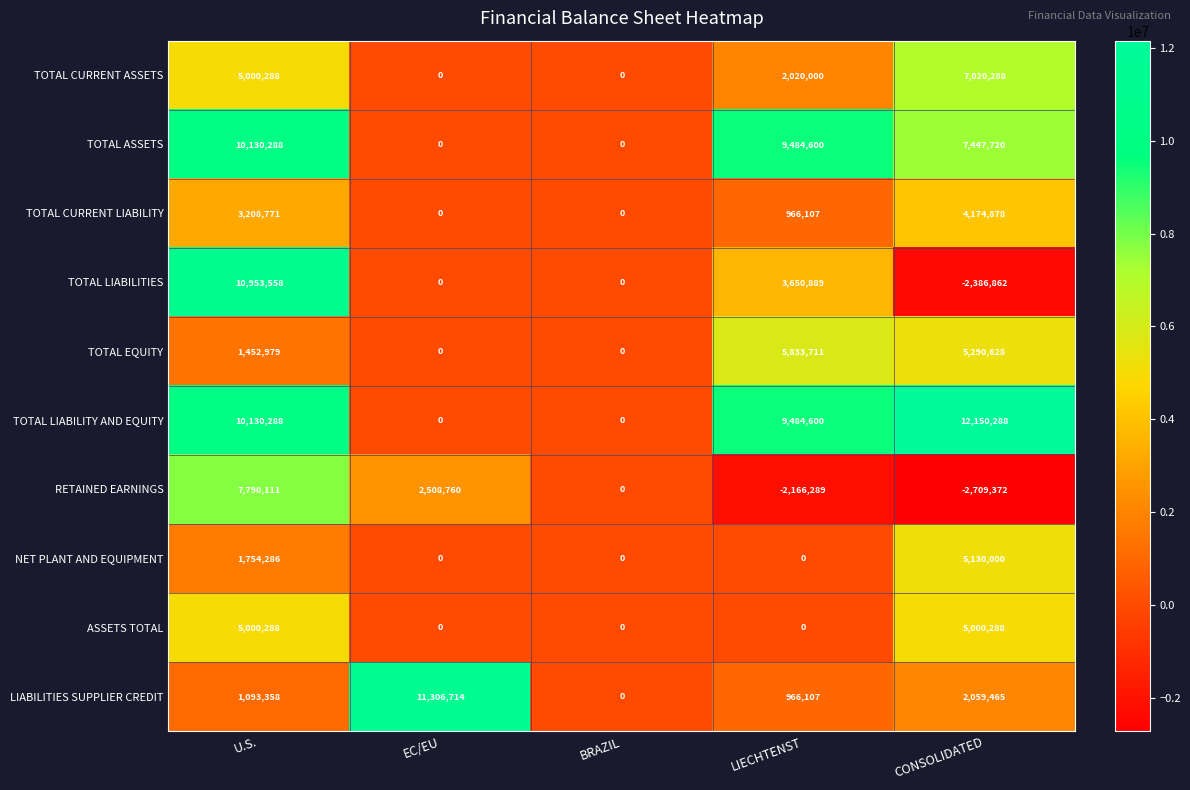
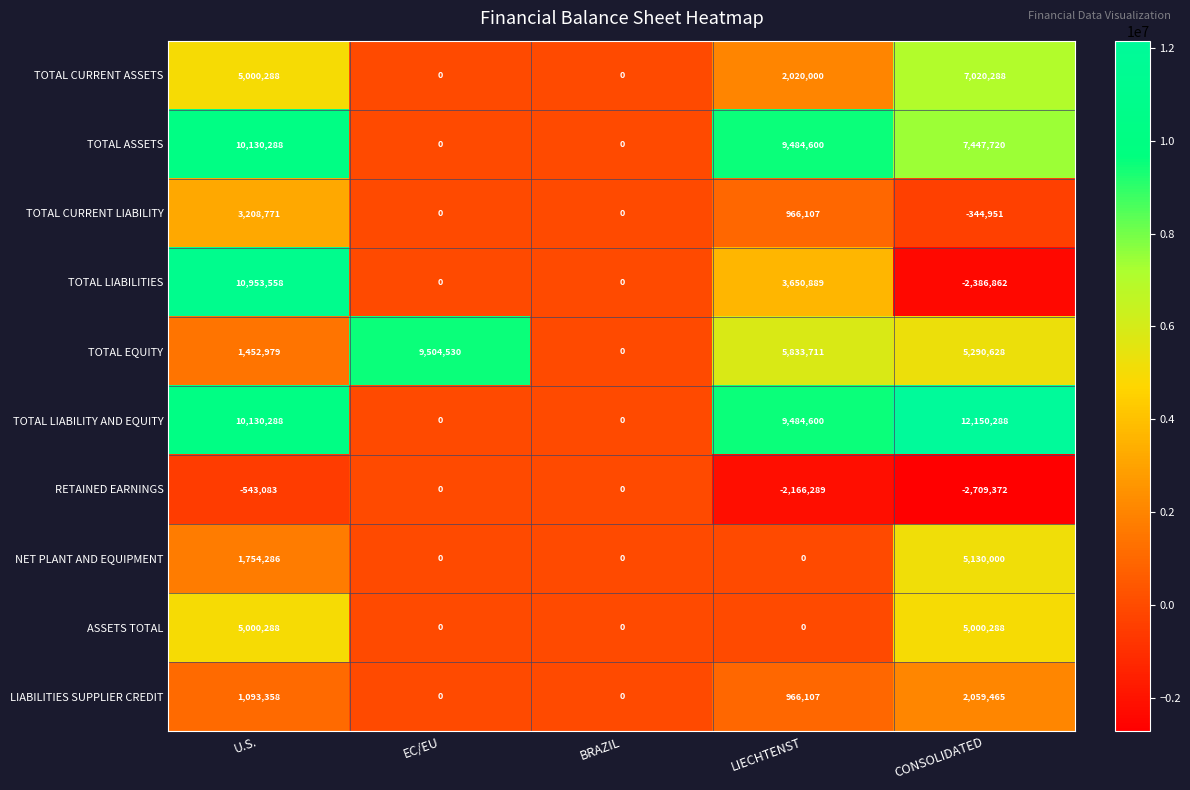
  {
    "TOTAL CURRENT ASSETS": {
      "U.S.": "5,000,288",
      "EC/EU": "0",
      "BRAZIL": "0",
      "LIECHTENST": "2,020,000",
      "CONSOLIDATED": "7,020,288"
    },
    "TOTAL ASSETS": {
      "U.S.": "10,130,288",
      "EC/EU": "0",
      "BRAZIL": "0",
      "LIECHTENST": "9,484,600",
      "CONSOLIDATED": "7,447,720"
    },
    "TOTAL CURRENT LIABILITY": {
      "U.S.": "3,208,771",
      "EC/EU": "0",
      "BRAZIL": "0",
      "LIECHTENST": "966,107",
-     "CONSOLIDATED": "4,174,878"
+     "CONSOLIDATED": "-344,951"
    },
    "TOTAL LIABILITIES": {
      "U.S.": "10,953,558",
      "EC/EU": "0",
      "BRAZIL": "0",
      "LIECHTENST": "3,650,889",
      "CONSOLIDATED": "-2,386,862"
    },
    "TOTAL EQUITY": {
      "U.S.": "1,452,979",
-     "EC/EU": "0",
+     "EC/EU": "9,504,530",
      "BRAZIL": "0",
      "LIECHTENST": "5,833,711",
      "CONSOLIDATED": "5,290,628"
    },
    "TOTAL LIABILITY AND EQUITY": {
      "U.S.": "10,130,288",
      "EC/EU": "0",
      "BRAZIL": "0",
      "LIECHTENST": "9,484,600",
      "CONSOLIDATED": "12,150,288"
    },
    "RETAINED EARNINGS": {
-     "U.S.": "7,790,111",
-     "EC/EU": "2,508,760",
+     "U.S.": "-543,083",
+     "EC/EU": "0",
      "BRAZIL": "0",
      "LIECHTENST": "-2,166,289",
      "CONSOLIDATED": "-2,709,372"
    },
    "NET PLANT AND EQUIPMENT": {
      "U.S.": "1,754,286",
      "EC/EU": "0",
      "BRAZIL": "0",
      "LIECHTENST": "0",
      "CONSOLIDATED": "5,130,000"
    },
    "ASSETS TOTAL": {
      "U.S.": "5,000,288",
      "EC/EU": "0",
      "BRAZIL": "0",
      "LIECHTENST": "0",
      "CONSOLIDATED": "5,000,288"
    },
    "LIABILITIES SUPPLIER CREDIT": {
      "U.S.": "1,093,358",
-     "EC/EU": "11,306,714",
+     "EC/EU": "0",
      "BRAZIL": "0",
      "LIECHTENST": "966,107",
      "CONSOLIDATED": "2,059,465"
    }
  }
